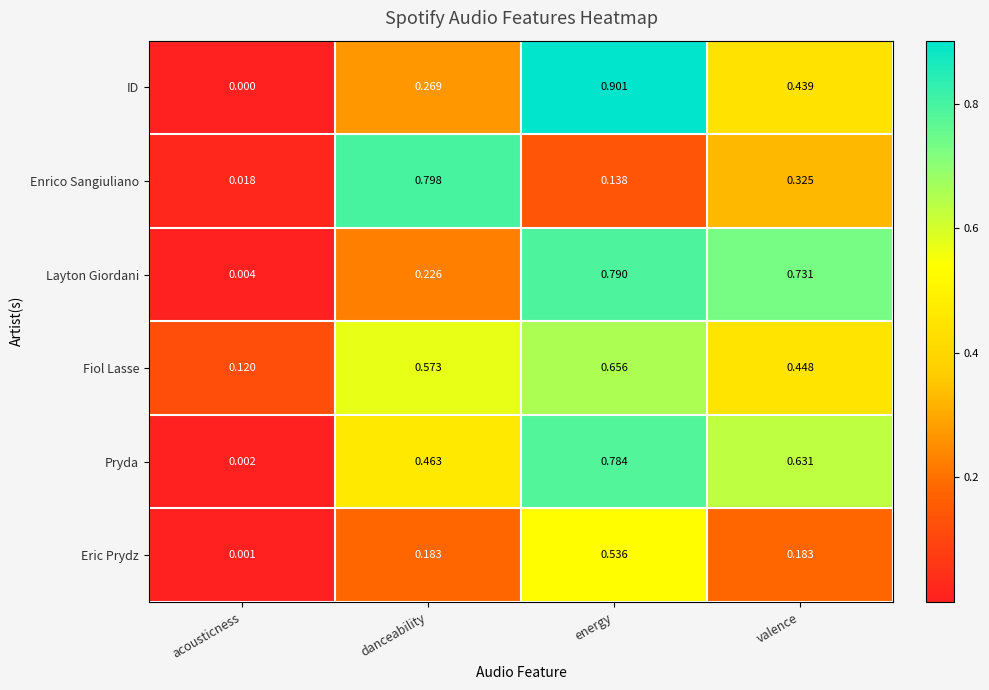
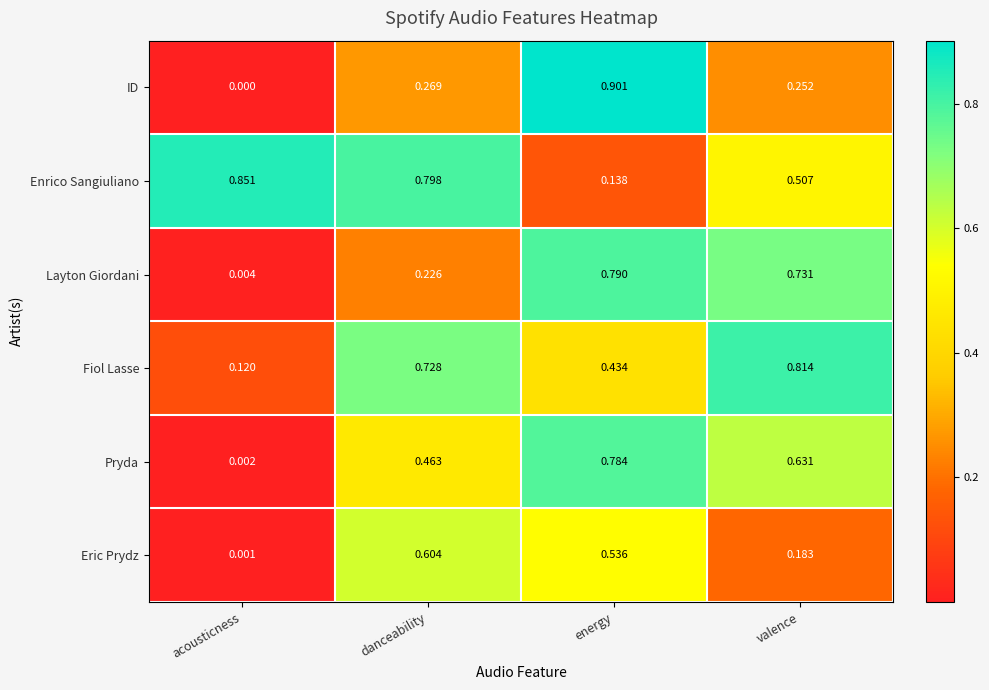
  {
    "ID": {
      "acousticness": 0.000,
      "danceability": 0.269,
      "energy": 0.901,
-     "valence": 0.439
+     "valence": 0.252
    },
    "Enrico Sangiuliano": {
-     "acousticness": 0.018,
+     "acousticness": 0.851,
      "danceability": 0.798,
      "energy": 0.138,
-     "valence": 0.325
+     "valence": 0.507
    },
    "Layton Giordani": {
      "acousticness": 0.004,
      "danceability": 0.226,
      "energy": 0.790,
      "valence": 0.731
    },
    "Fiol Lasse": {
      "acousticness": 0.120,
-     "danceability": 0.573,
-     "energy": 0.656,
-     "valence": 0.448
+     "danceability": 0.728,
+     "energy": 0.434,
+     "valence": 0.814
    },
    "Pryda": {
      "acousticness": 0.002,
      "danceability": 0.463,
      "energy": 0.784,
      "valence": 0.631
    },
    "Eric Prydz": {
      "acousticness": 0.001,
-     "danceability": 0.183,
+     "danceability": 0.604,
      "energy": 0.536,
      "valence": 0.183
    }
  }
